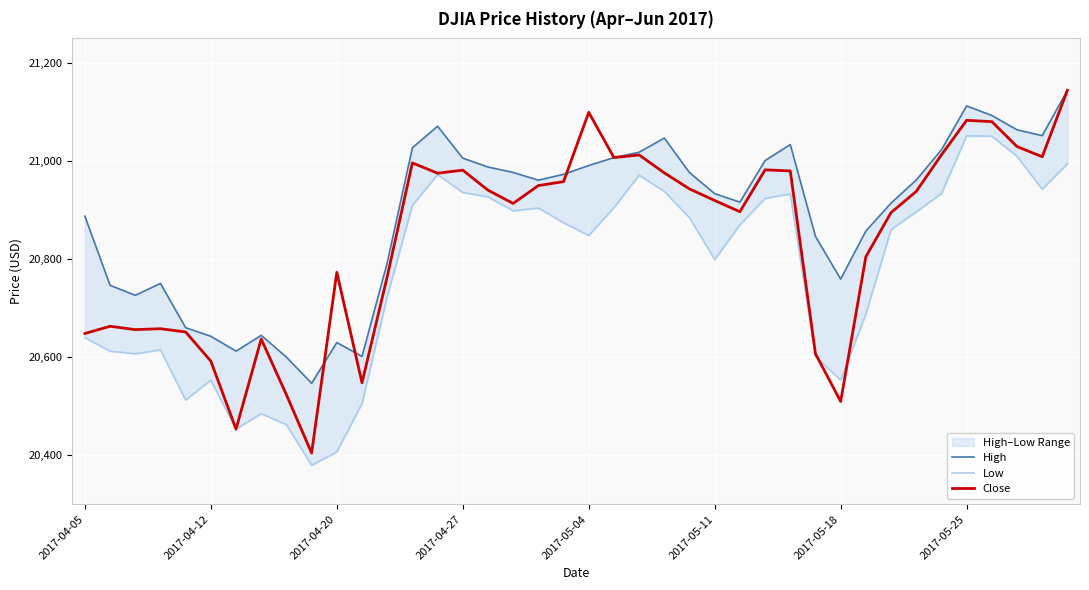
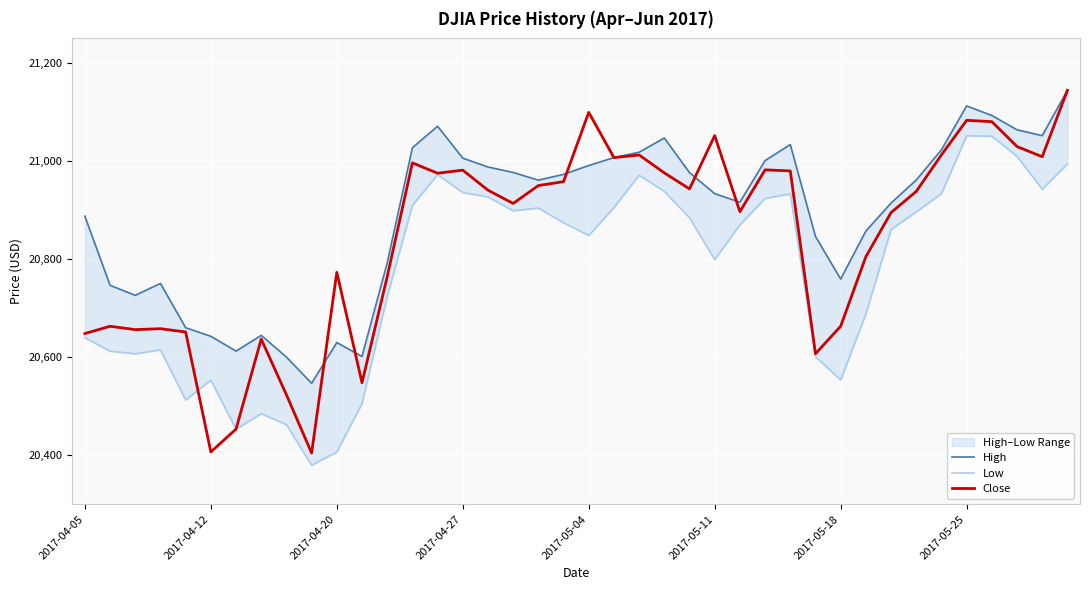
  {
    "Close": {
      "2017-04-05": "20,650",
-     "2017-04-12": "20,590",
+     "2017-04-12": "20,410",
      "2017-04-20": "20,770",
      "2017-04-27": "20,980",
      "2017-05-04": "21,100",
-     "2017-05-11": "20,920",
-     "2017-05-18": "20,510",
+     "2017-05-11": "21,050",
+     "2017-05-18": "20,660",
      "2017-05-25": "21,080"
    }
  }
